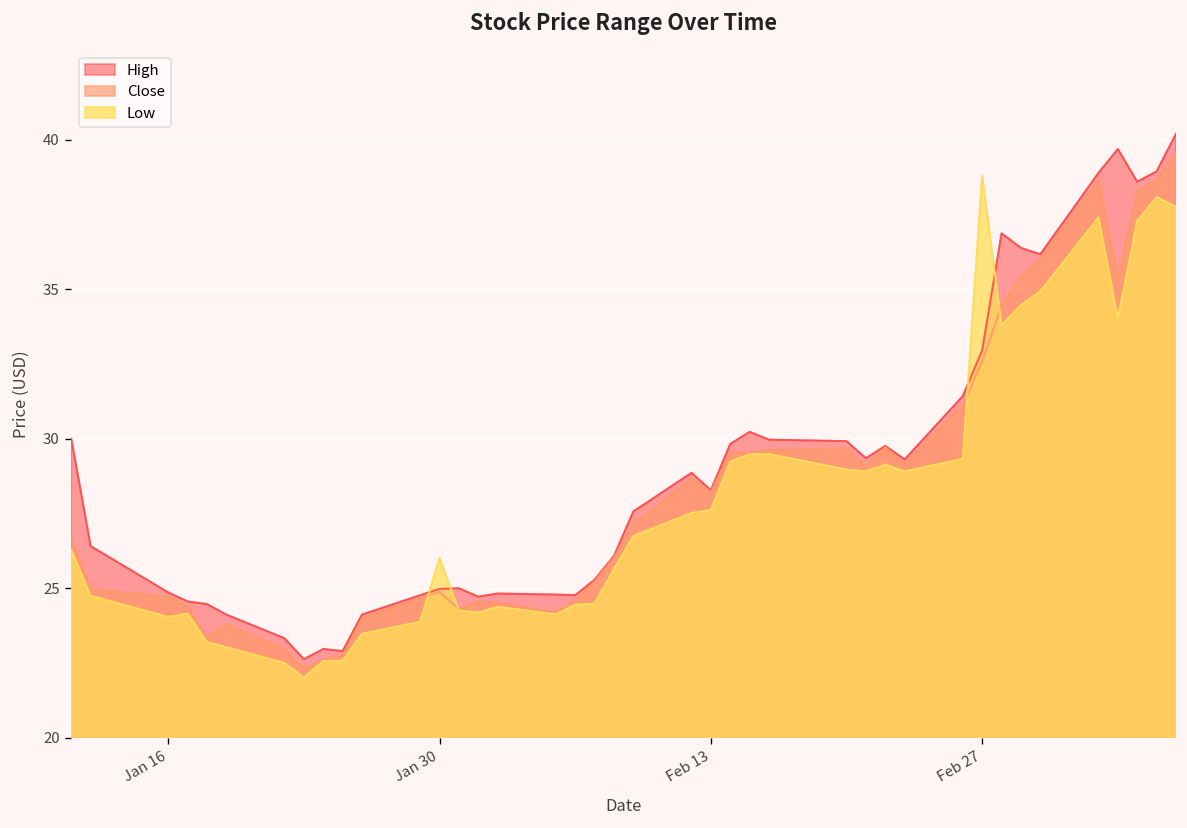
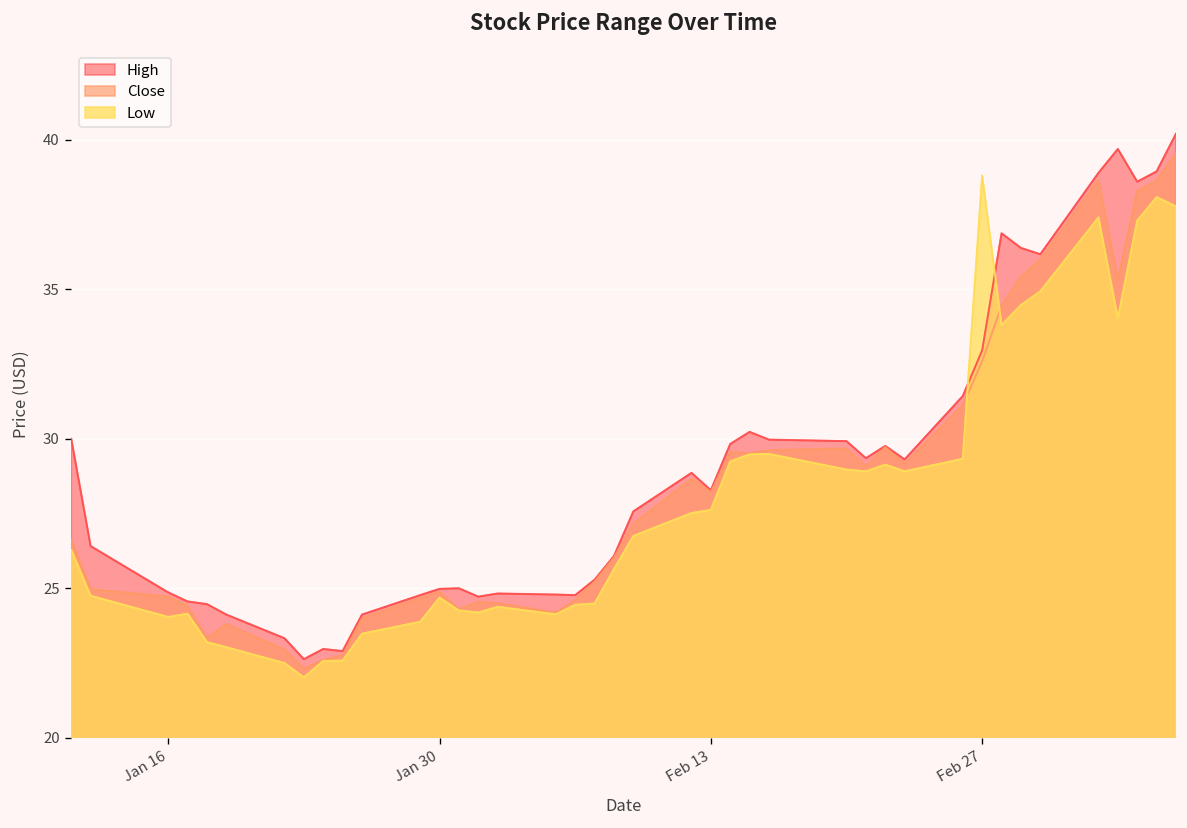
  {
    "Low": {
      "Jan 16": 24.0,
-     "Jan 30": 26.0,
+     "Jan 30": 24.7,
      "Feb 13": 27.6,
      "Feb 27": 38.8
    }
  }
